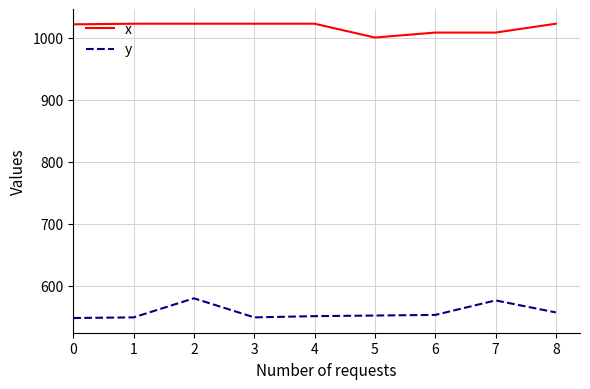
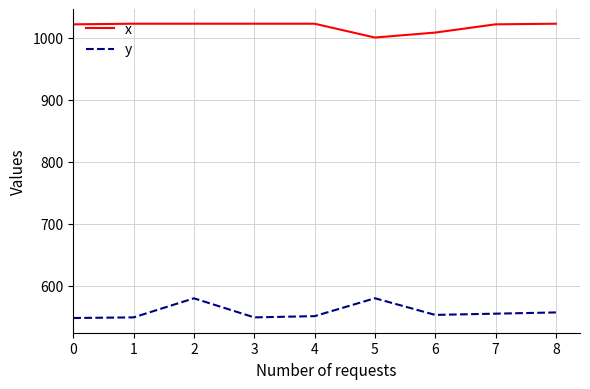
  {
    "x": {
      "0": 1020,
      "1": 1020,
      "2": 1020,
      "3": 1020,
      "4": 1020,
      "5": 1000,
      "6": 1010,
-     "7": 1010,
+     "7": 1020,
      "8": 1020
    },
    "y": {
      "0": 550,
      "1": 550,
      "2": 580,
      "3": 550,
      "4": 550,
-     "5": 550,
+     "5": 580,
      "6": 550,
-     "7": 580,
+     "7": 560,
      "8": 560
    }
  }
